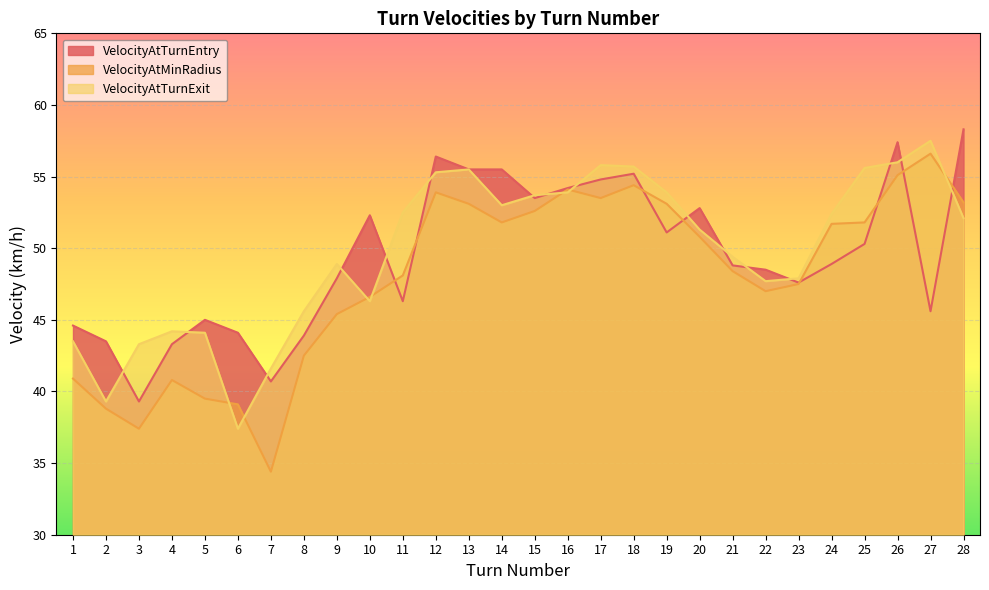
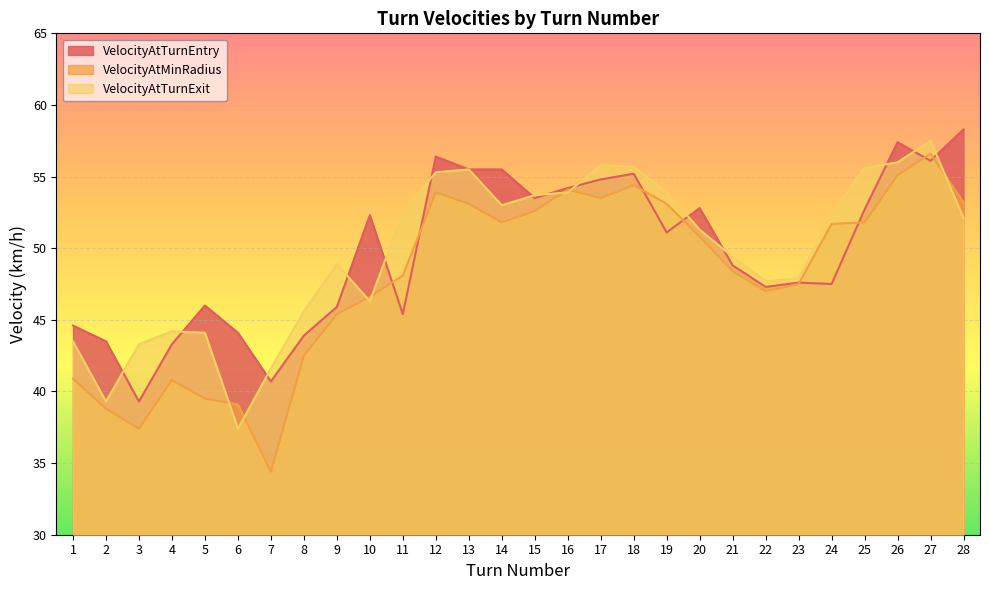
  {
    "VelocityAtTurnEntry": {
      "1": 44.6,
      "2": 43.5,
      "3": 39.3,
      "4": 43.3,
-     "5": 45,
+     "5": 46,
      "6": 44.1,
      "7": 40.7,
      "8": 43.9,
-     "9": 47.9,
+     "9": 45.9,
      "10": 52.3,
-     "11": 46.3,
+     "11": 45.4,
      "12": 56.4,
      "14": 55.5,
      "15": 53.5,
      "17": 54.8,
      "18": 55.2,
      "19": 51.1,
      "20": 52.8,
      "21": 48.8,
-     "22": 48.5,
-     "24": 48.9,
-     "25": 50.3,
+     "22": 47.3,
+     "24": 47.5,
+     "25": 52.7,
      "26": 57.4,
-     "27": 45.6,
+     "27": 56.1,
      "28": 58.3
    }
  }
